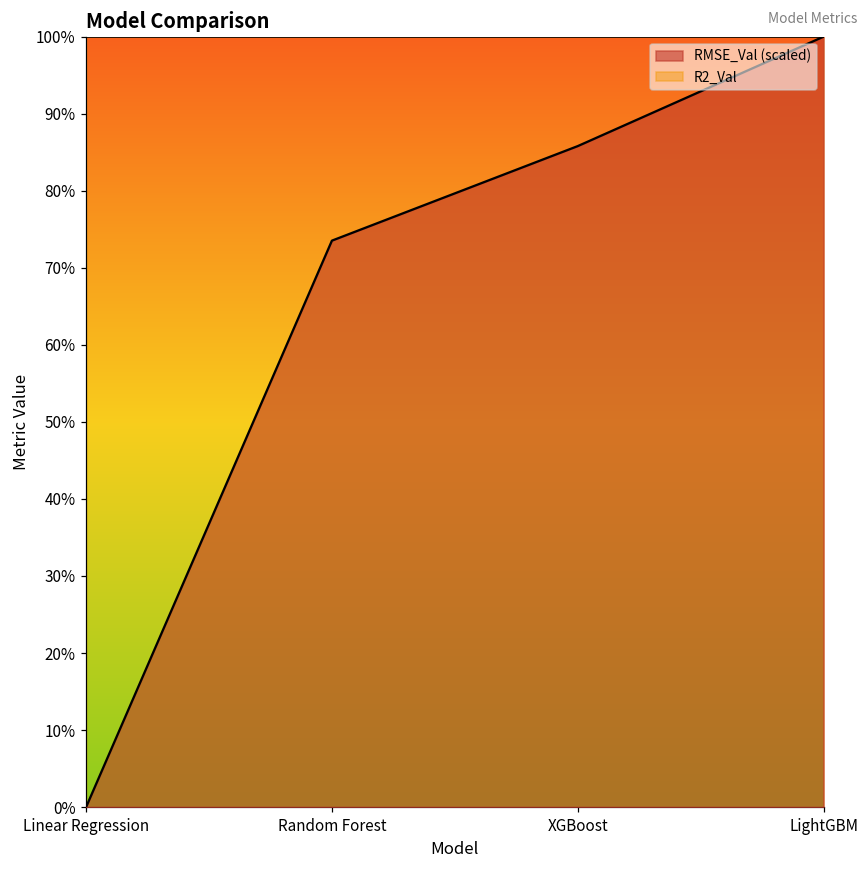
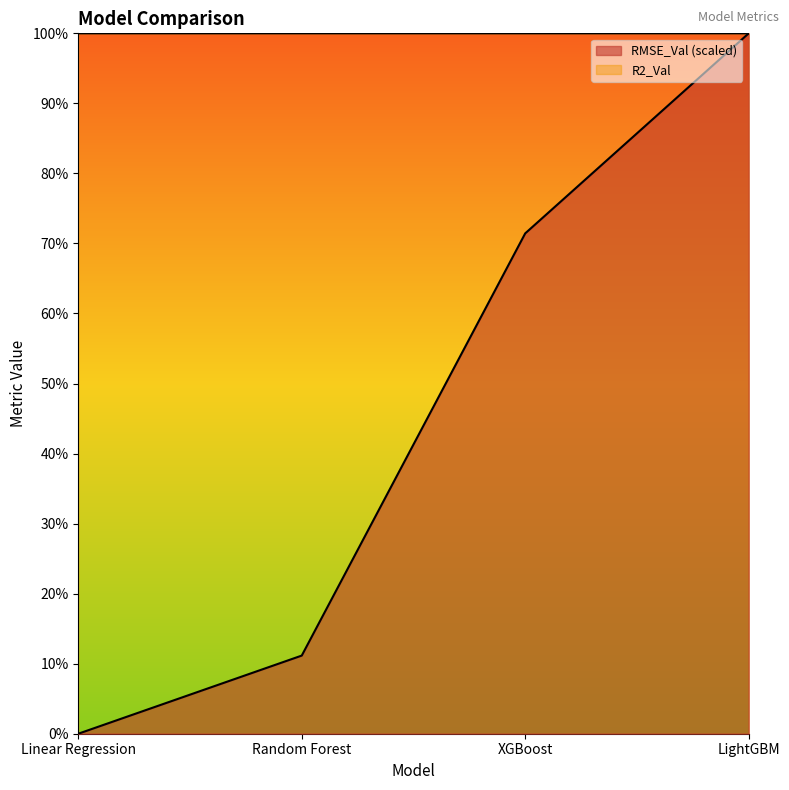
  {
    "RMSE_Val (scaled)": {
      "Linear Regression": "0%",
-     "Random Forest": "74%",
-     "XGBoost": "86%"
+     "Random Forest": "11%",
+     "XGBoost": "71%"
    },
    "R2_Val": {
      "Linear Regression": "100%",
      "Random Forest": "100%",
      "XGBoost": "100%"
    }
  }
